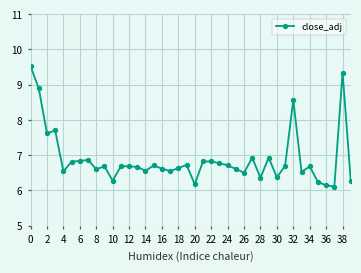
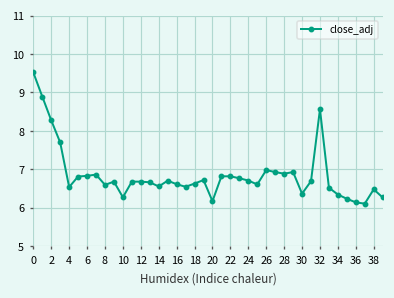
  {
    "0": 9.5,
-   "2": 7.6,
+   "2": 8.3,
    "4": 6.5,
    "6": 6.8,
    "8": 6.6,
    "10": 6.3,
    "12": 6.7,
    "14": 6.6,
    "16": 6.6,
    "18": 6.6,
    "20": 6.2,
    "22": 6.8,
    "24": 6.7,
-   "26": 6.5,
-   "28": 6.4,
+   "26": 7.0,
+   "28": 6.9,
    "30": 6.4,
    "32": 8.6,
-   "34": 6.7,
+   "34": 6.3,
    "36": 6.1,
-   "38": 9.3
+   "38": 6.5
  }
